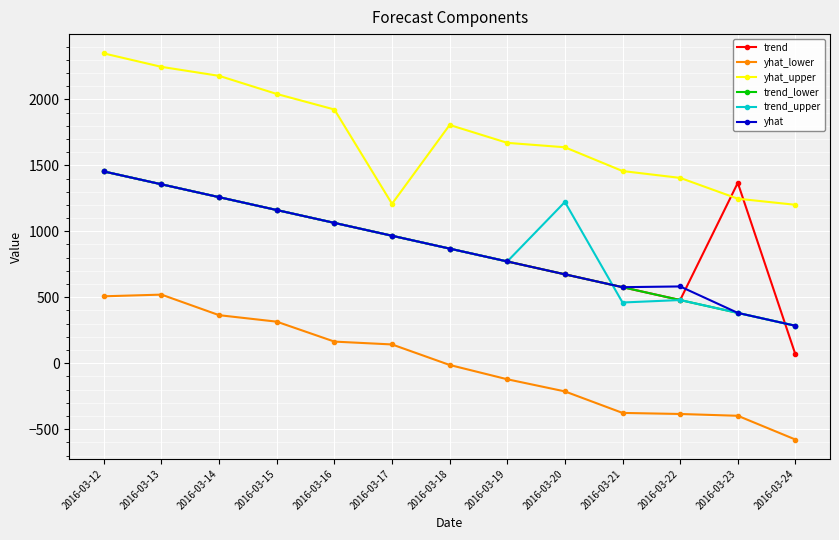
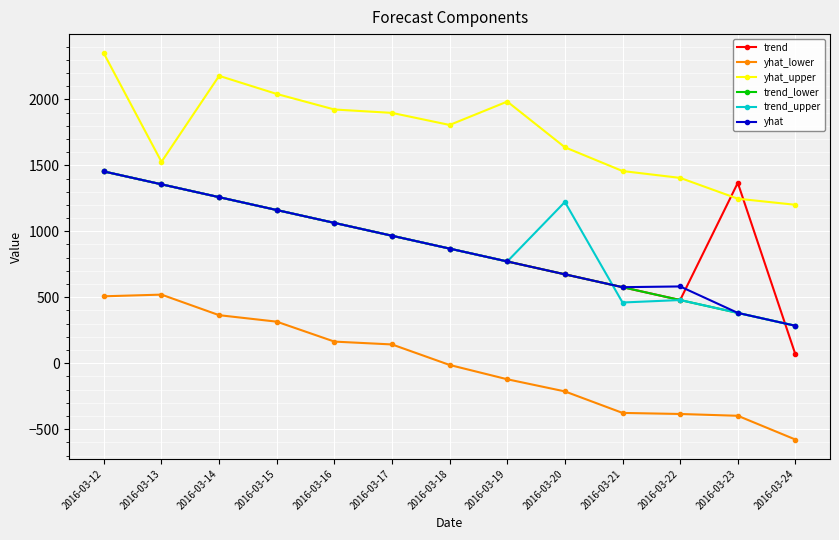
  {
    "trend": {
      "2016-03-23": 1370,
      "2016-03-24": 70
    },
    "yhat_lower": {
      "2016-03-12": 510,
      "2016-03-13": 520,
      "2016-03-14": 360,
      "2016-03-15": 320,
      "2016-03-16": 160,
      "2016-03-17": 140,
      "2016-03-18": -10,
      "2016-03-19": -120,
      "2016-03-20": -210,
      "2016-03-21": -380,
      "2016-03-22": -380,
      "2016-03-23": -400,
      "2016-03-24": -580
    },
    "yhat_upper": {
      "2016-03-12": 2350,
-     "2016-03-13": 2250,
+     "2016-03-13": 1530,
      "2016-03-14": 2180,
      "2016-03-15": 2040,
      "2016-03-16": 1920,
-     "2016-03-17": 1210,
+     "2016-03-17": 1900,
      "2016-03-18": 1810,
-     "2016-03-19": 1670,
+     "2016-03-19": 1980,
      "2016-03-20": 1640,
      "2016-03-21": 1460,
      "2016-03-22": 1400,
      "2016-03-23": 1250,
      "2016-03-24": 1200
    },
    "trend_upper": {
      "2016-03-20": 1220,
      "2016-03-21": 460
    },
    "yhat": {
      "2016-03-22": 580
    }
  }
